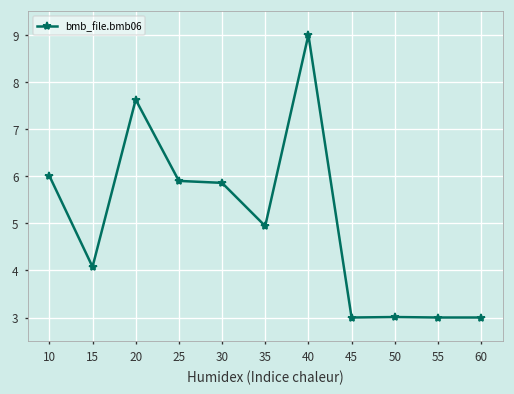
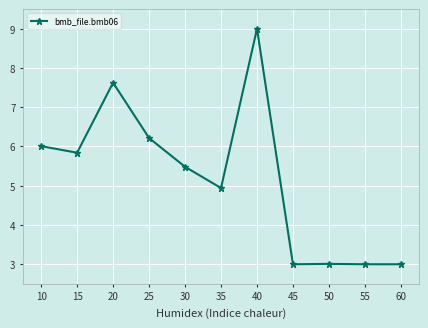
  {
    "10": 6.0,
-   "15": 4.1,
+   "15": 5.8,
    "20": 7.6,
-   "25": 5.9,
-   "30": 5.9,
+   "25": 6.2,
+   "30": 5.5,
    "35": 4.9,
    "40": 9.0,
    "45": 3.0,
    "50": 3.0,
    "55": 3.0,
    "60": 3.0
  }
